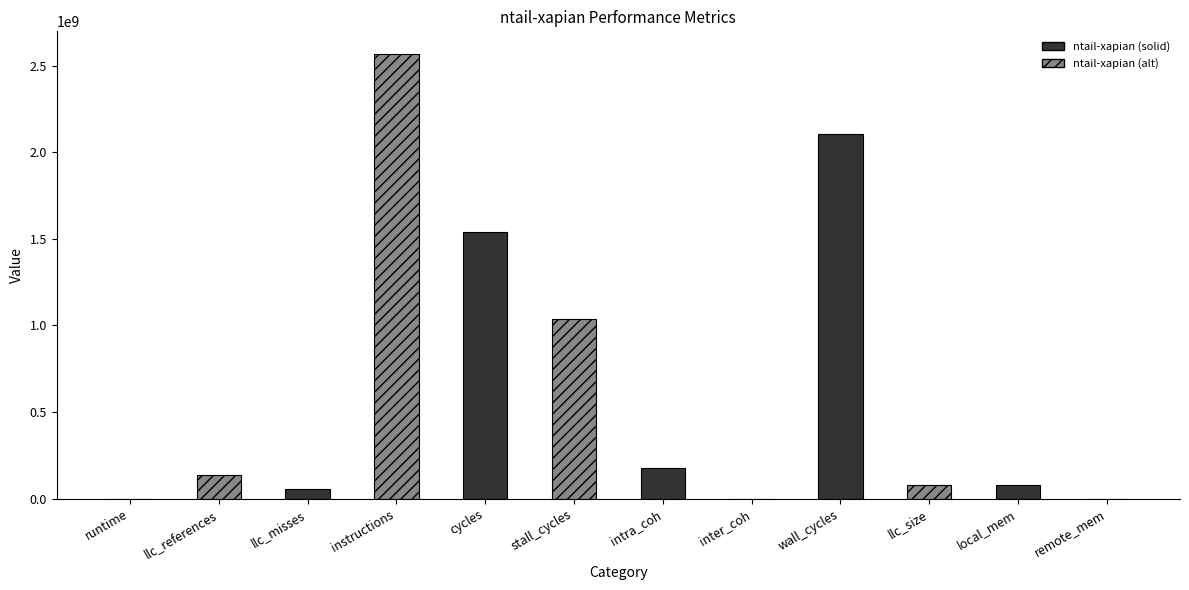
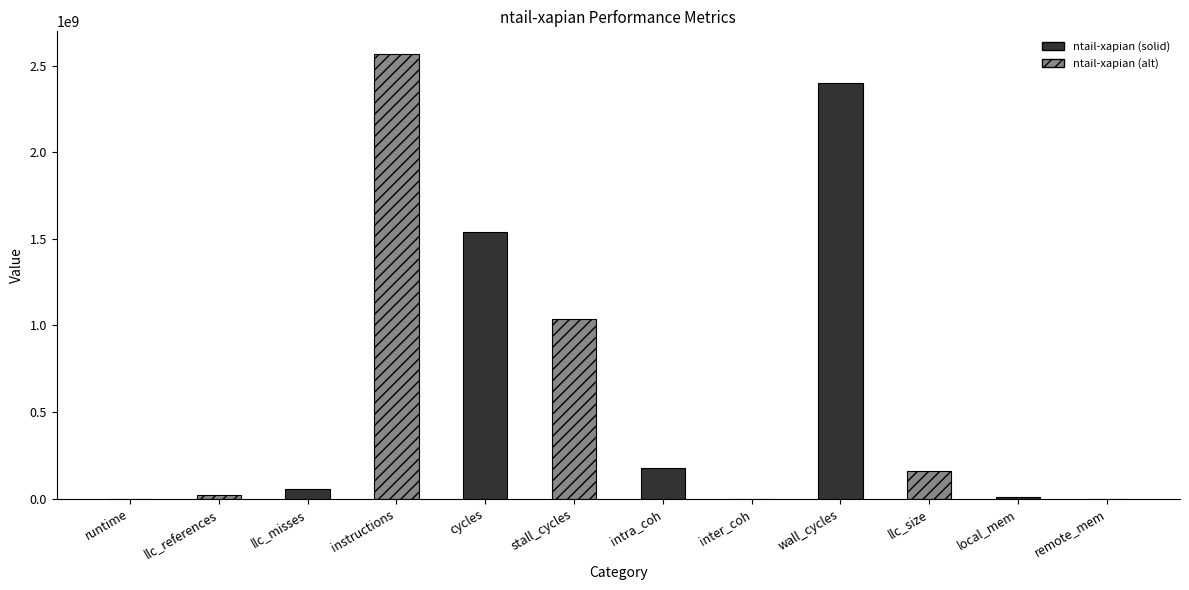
  {
-   "llc_references": 140000000,
+   "llc_references": 20000000,
    "llc_misses": 60000000,
    "instructions": 2570000000,
    "cycles": 1540000000,
    "stall_cycles": 1040000000,
    "intra_coh": 180000000,
-   "wall_cycles": 2100000000,
-   "llc_size": 80000000,
-   "local_mem": 80000000
+   "wall_cycles": 2400000000,
+   "llc_size": 160000000,
+   "local_mem": 10000000
  }
